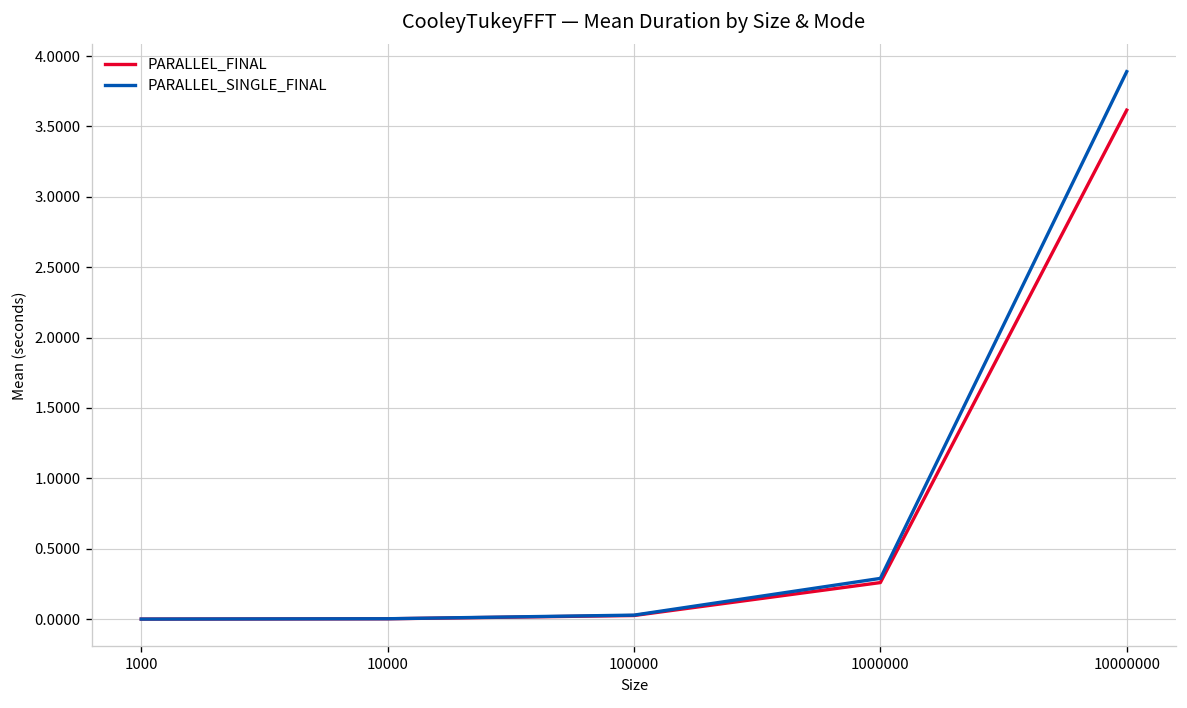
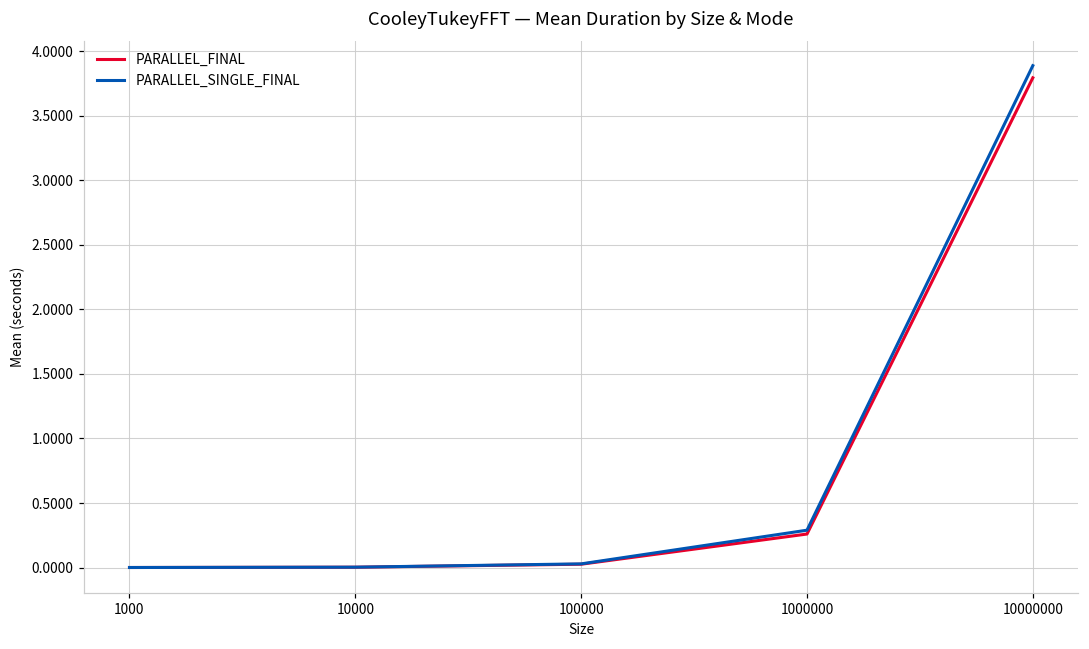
  {
    "PARALLEL_FINAL": {
      "1000000": 0.26,
-     "10000000": 3.62
+     "10000000": 3.80
    },
    "PARALLEL_SINGLE_FINAL": {
      "1000000": 0.29,
      "10000000": 3.89
    }
  }
